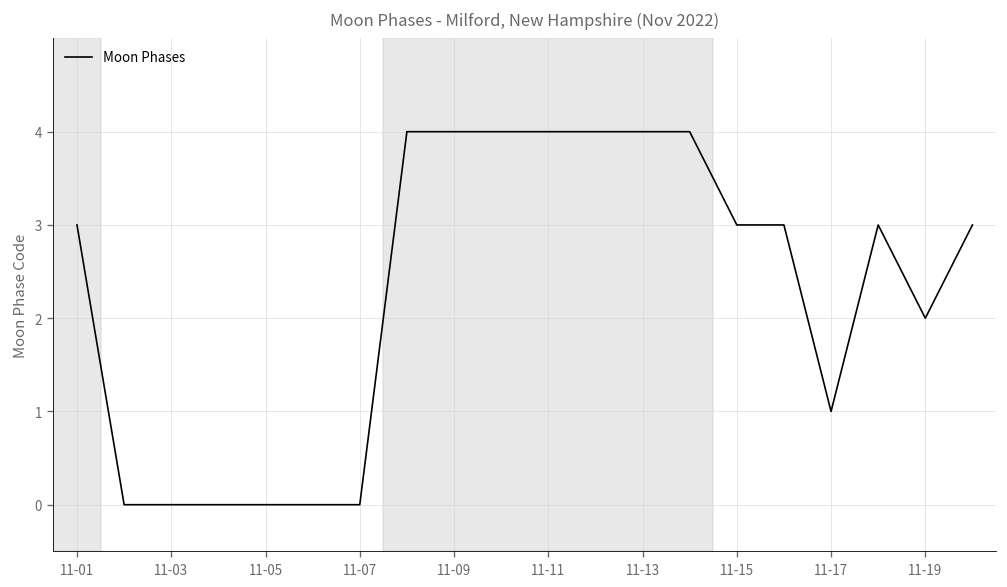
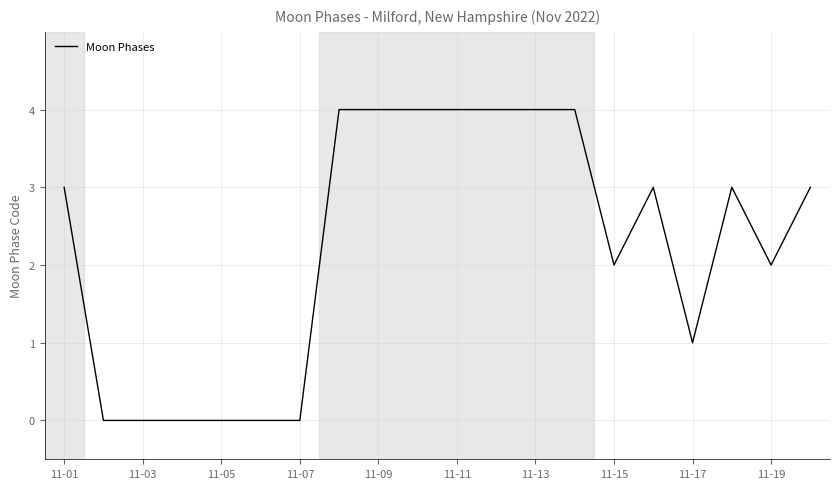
  {
    "11-01": 3,
    "11-03": 0,
    "11-05": 0,
    "11-07": 0,
    "11-09": 4,
    "11-11": 4,
    "11-13": 4,
-   "11-15": 3,
+   "11-15": 2,
    "11-17": 1,
    "11-19": 2
  }
